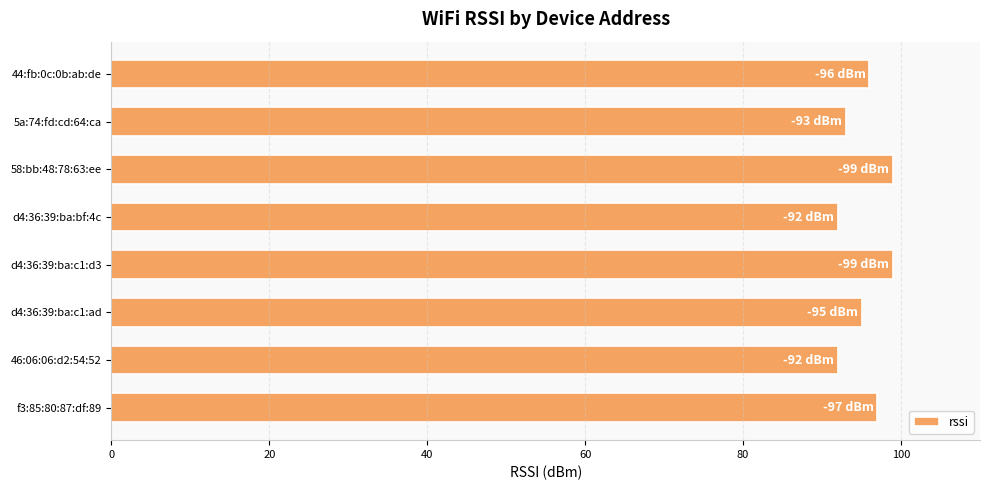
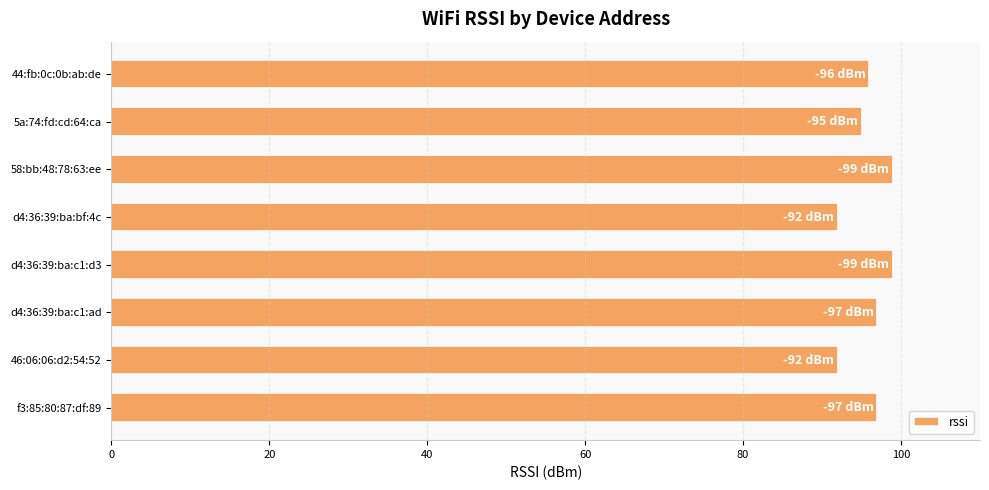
  {
-   "5a:74:fd:cd:64:ca": -93,
-   "d4:36:39:ba:c1:ad": -95
+   "5a:74:fd:cd:64:ca": -95,
+   "d4:36:39:ba:c1:ad": -97
  }
